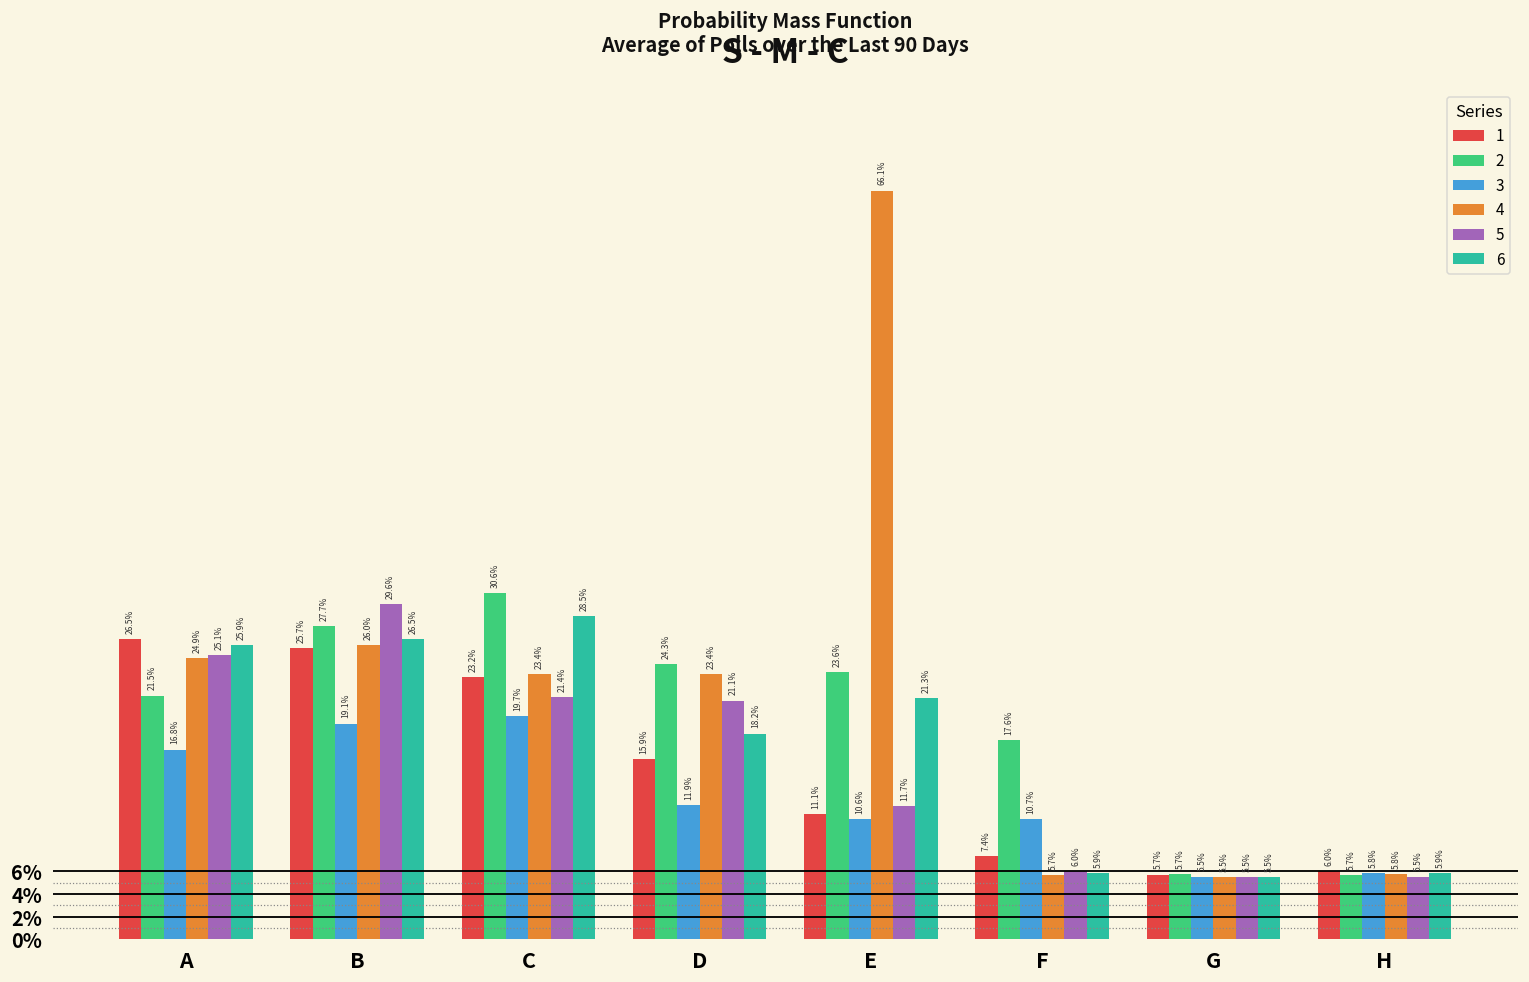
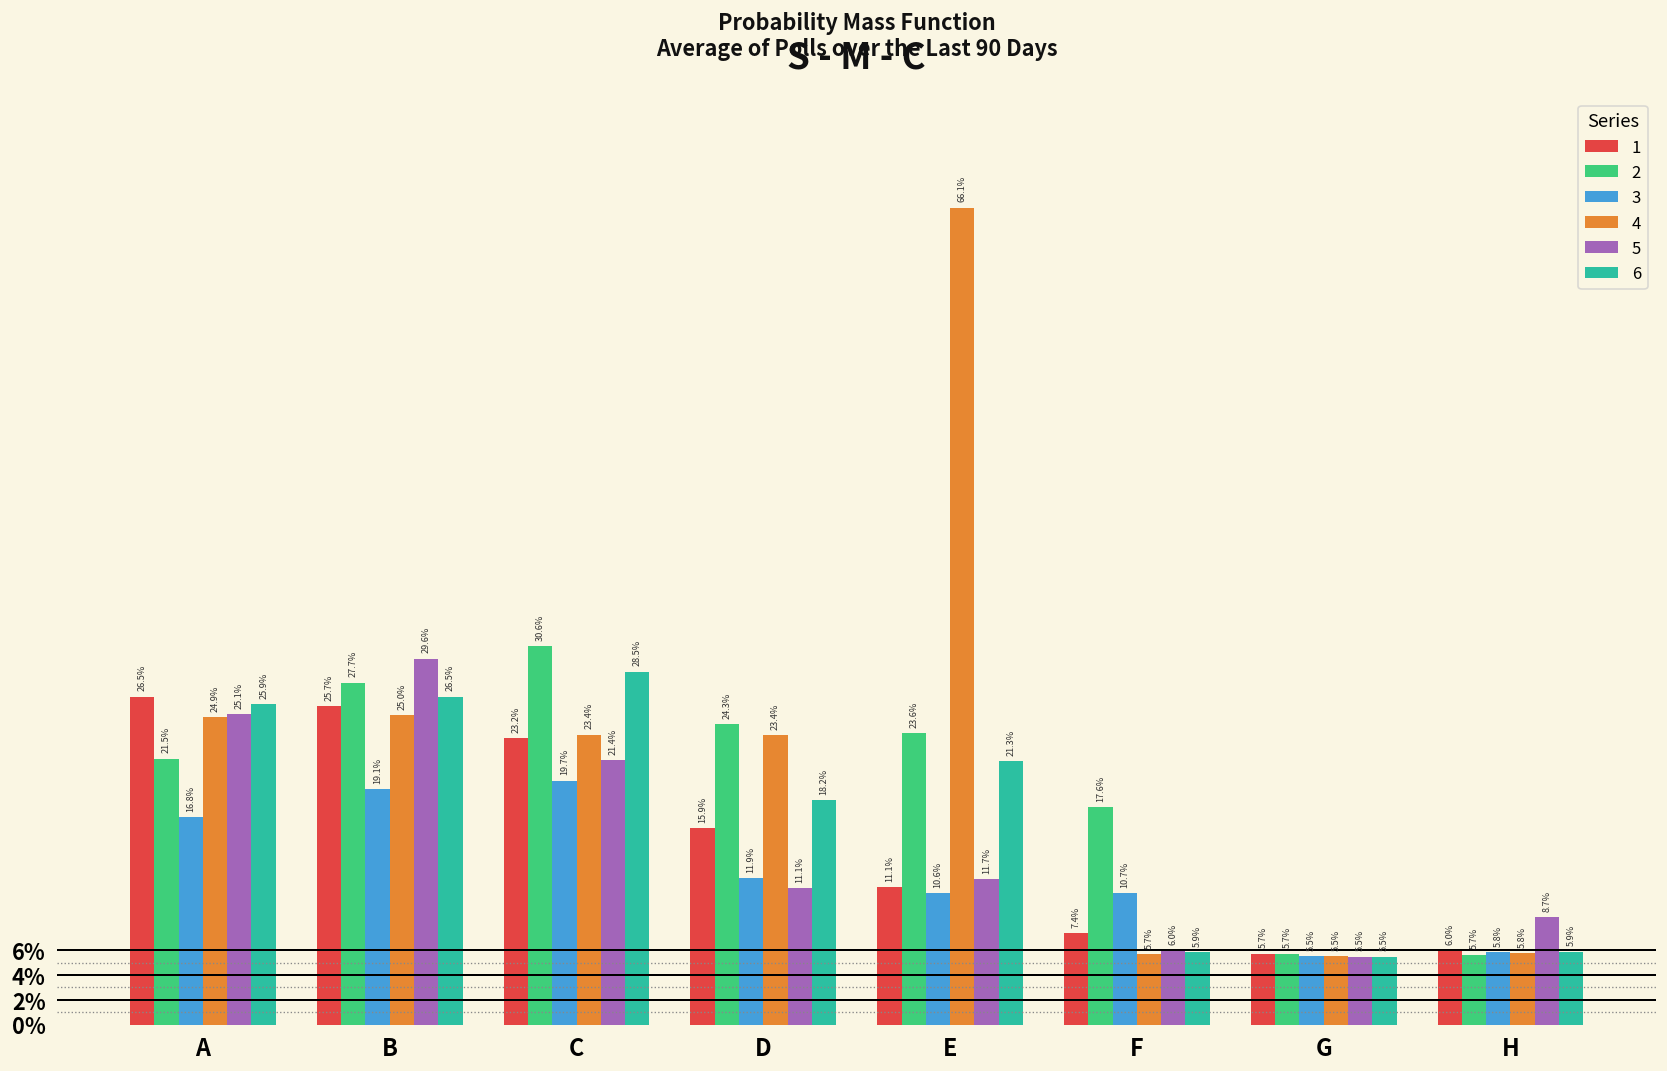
  {
    "1": {
      "A": "26.5%",
      "B": "25.7%",
      "C": "23.2%",
      "D": "15.9%",
      "E": "11.1%",
      "F": "7.4%",
      "G": "5.7%",
      "H": "6.0%"
    },
    "3": {
      "A": "16.8%",
      "B": "19.1%",
      "C": "19.7%",
      "D": "11.9%",
      "E": "10.6%",
      "F": "10.7%",
      "G": "5.5%",
      "H": "5.8%"
    },
    "4": {
      "A": "24.9%",
-     "B": "26.0%",
+     "B": "25.0%",
      "C": "23.4%",
      "D": "23.4%",
      "E": "66.1%",
      "F": "5.7%",
      "G": "5.5%",
      "H": "5.8%"
    },
    "5": {
      "A": "25.1%",
      "B": "29.6%",
      "C": "21.4%",
-     "D": "21.1%",
+     "D": "11.1%",
      "E": "11.7%",
      "F": "6.0%",
      "G": "5.5%",
-     "H": "5.5%"
+     "H": "8.7%"
    }
  }
